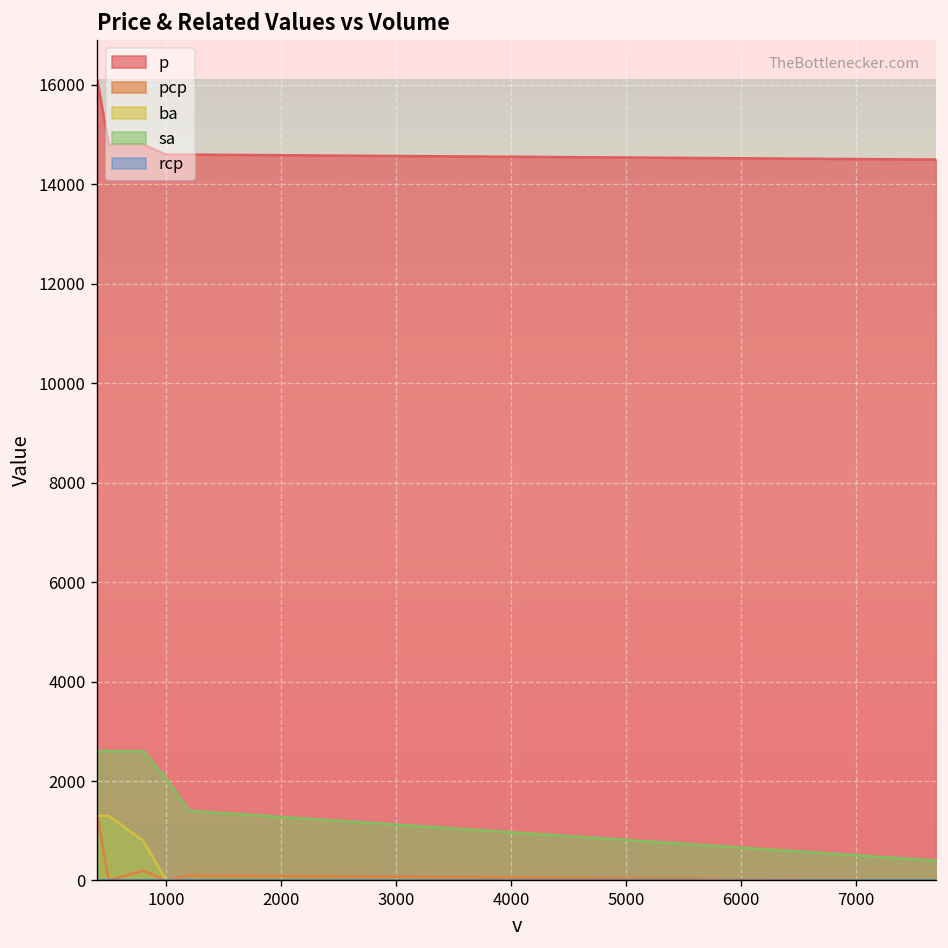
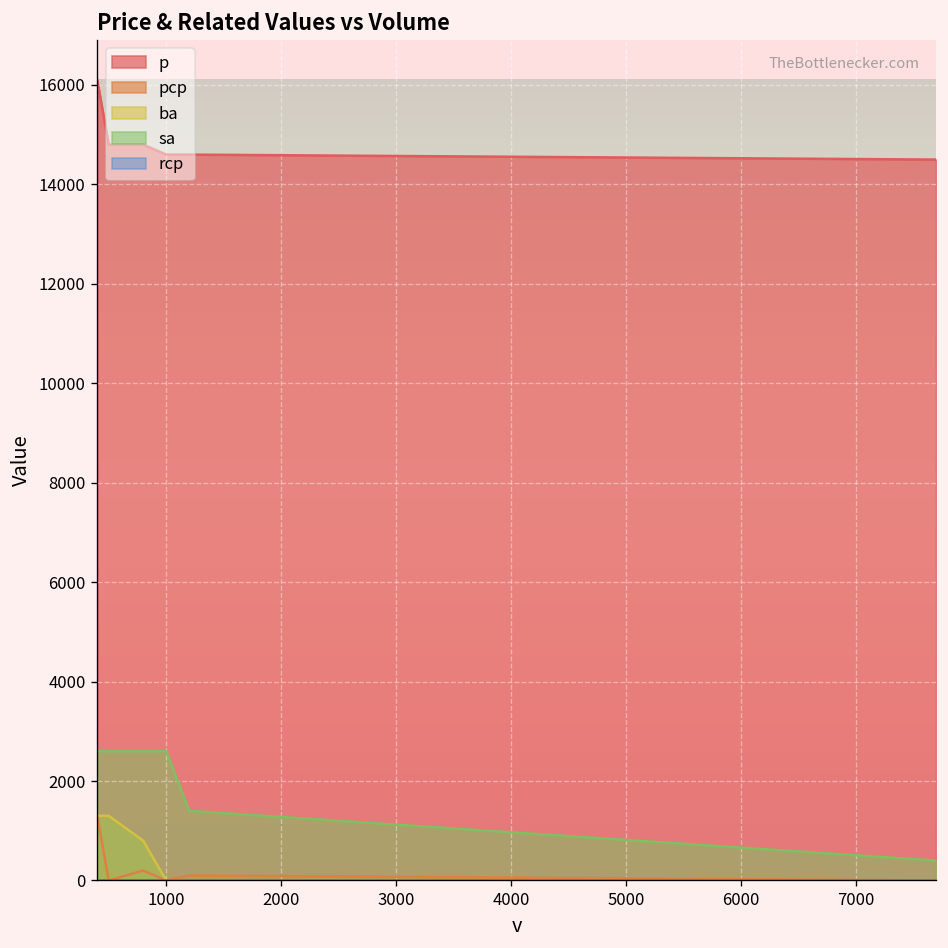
  {
    "sa": {
-     "1000": 2000
+     "1000": 2600
    }
  }
